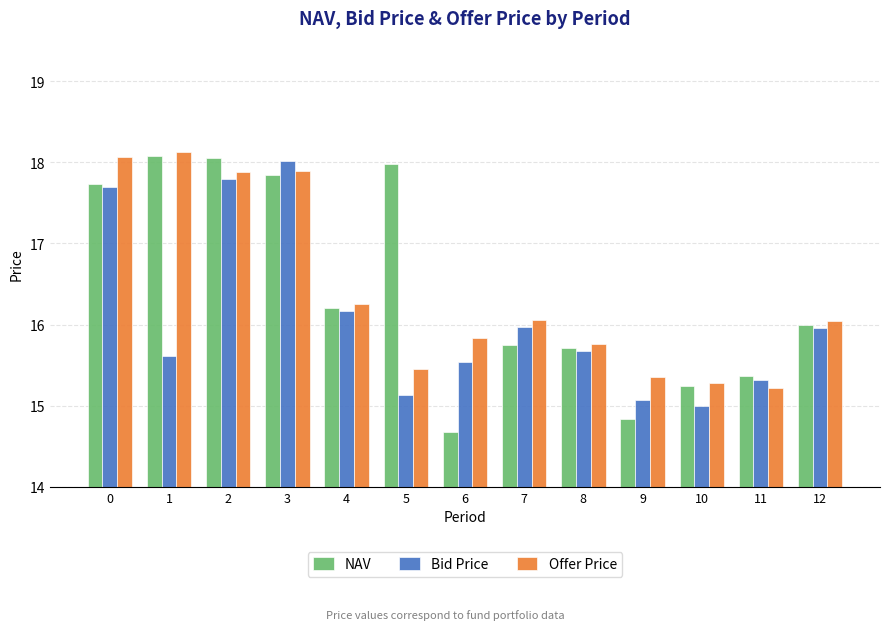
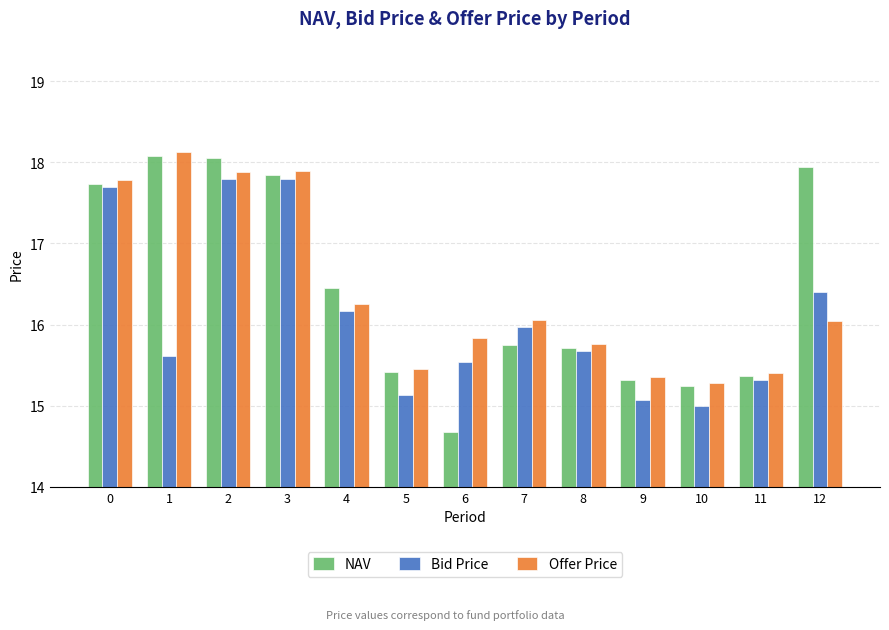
  {
    "NAV": {
      "0": 17.7,
      "1": 18.1,
      "2": 18.1,
      "3": 17.8,
-     "4": 16.2,
-     "5": 18.0,
+     "4": 16.4,
+     "5": 15.4,
      "6": 14.7,
      "7": 15.8,
      "8": 15.7,
-     "9": 14.8,
+     "9": 15.3,
      "10": 15.2,
      "11": 15.4,
-     "12": 16.0
+     "12": 17.9
    },
    "Bid Price": {
      "0": 17.7,
      "1": 15.6,
      "2": 17.8,
-     "3": 18.0,
+     "3": 17.8,
      "4": 16.2,
      "5": 15.1,
      "6": 15.5,
      "7": 16.0,
      "8": 15.7,
      "9": 15.1,
      "10": 15.0,
      "11": 15.3,
-     "12": 16.0
+     "12": 16.4
    },
    "Offer Price": {
-     "0": 18.1,
+     "0": 17.8,
      "1": 18.1,
      "2": 17.9,
      "3": 17.9,
      "4": 16.3,
      "5": 15.5,
      "6": 15.8,
      "7": 16.1,
      "8": 15.8,
      "9": 15.4,
      "10": 15.3,
-     "11": 15.2,
+     "11": 15.4,
      "12": 16.0
    }
  }
